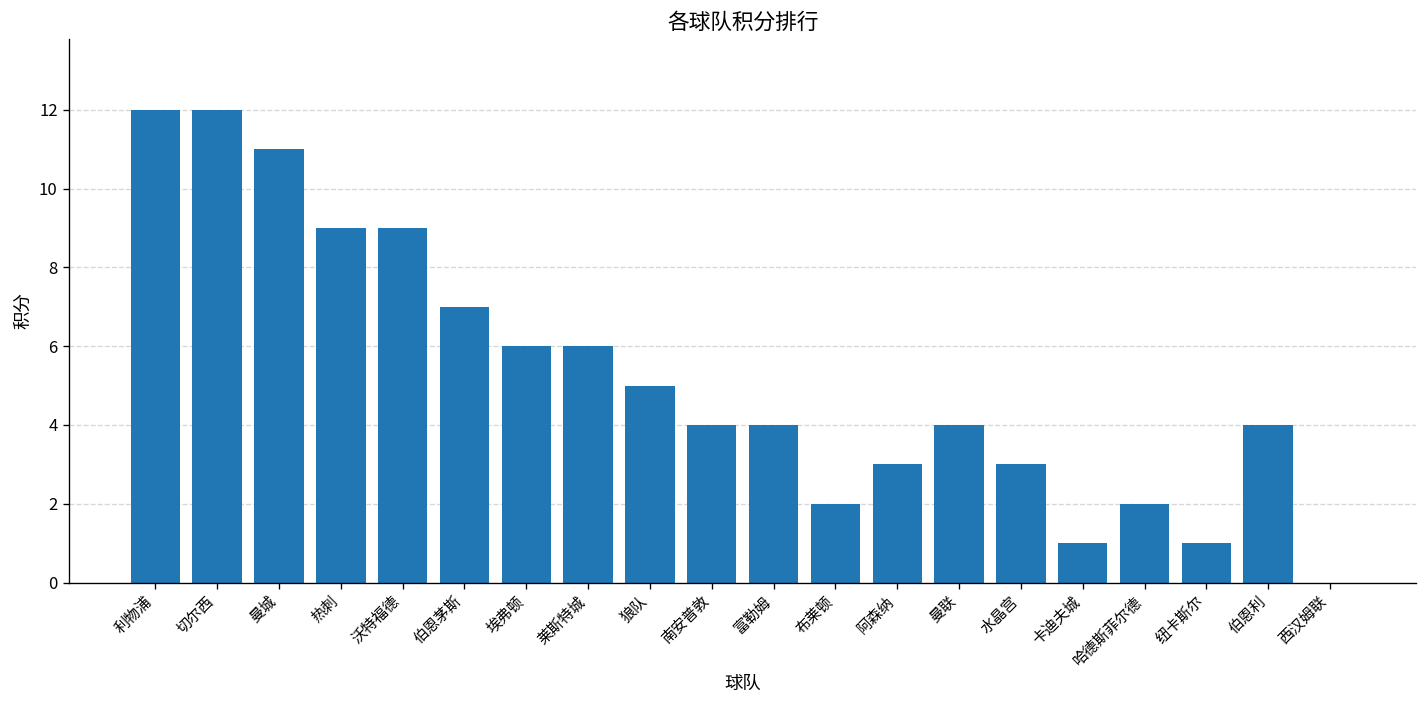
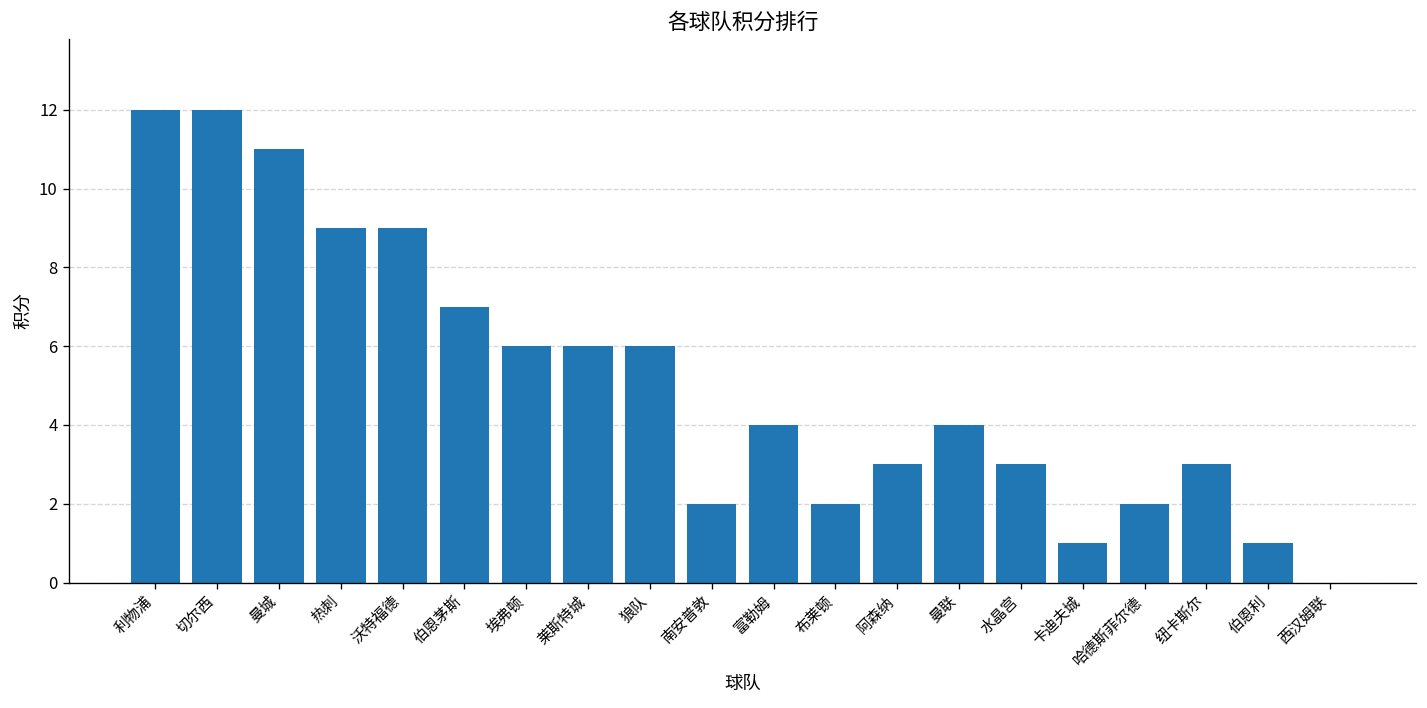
  {
    "利物浦": 12,
    "切尔西": 12,
    "曼城": 11,
    "热刺": 9,
    "沃特福德": 9,
    "伯恩茅斯": 7,
    "埃弗顿": 6,
    "莱斯特城": 6,
-   "狼队": 5,
-   "南安普敦": 4,
+   "狼队": 6,
+   "南安普敦": 2,
    "富勒姆": 4,
    "布莱顿": 2,
    "阿森纳": 3,
    "曼联": 4,
    "水晶宫": 3,
    "卡迪夫城": 1,
    "哈德斯菲尔德": 2,
-   "纽卡斯尔": 1,
-   "伯恩利": 4,
+   "纽卡斯尔": 3,
+   "伯恩利": 1,
    "西汉姆联": 0
  }
